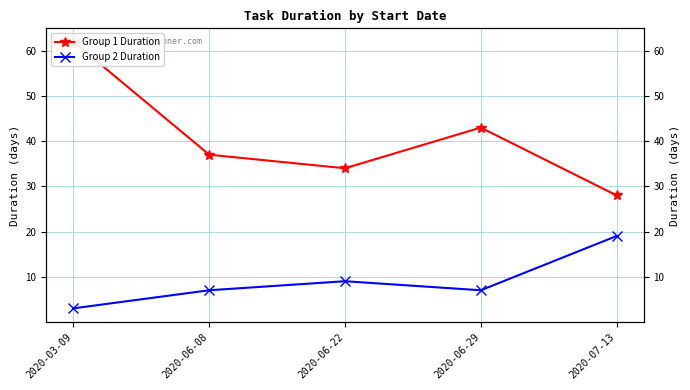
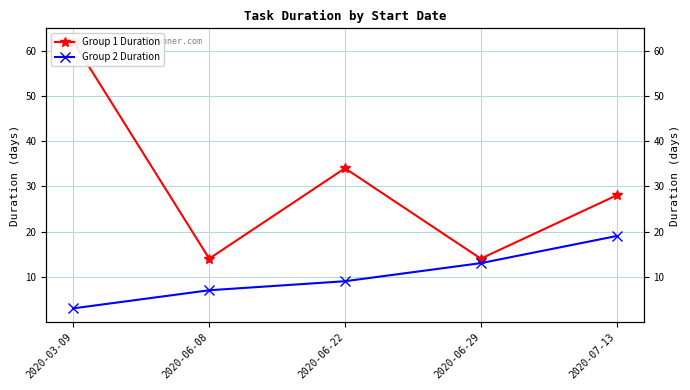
  {
    "Group 1 Duration": {
-     "2020-06-08": 37,
+     "2020-06-08": 14,
      "2020-06-22": 34,
-     "2020-06-29": 43,
+     "2020-06-29": 14,
      "2020-07-13": 28
    },
    "Group 2 Duration": {
      "2020-03-09": 3,
      "2020-06-08": 7,
      "2020-06-22": 9,
-     "2020-06-29": 7,
+     "2020-06-29": 13,
      "2020-07-13": 19
    }
  }
